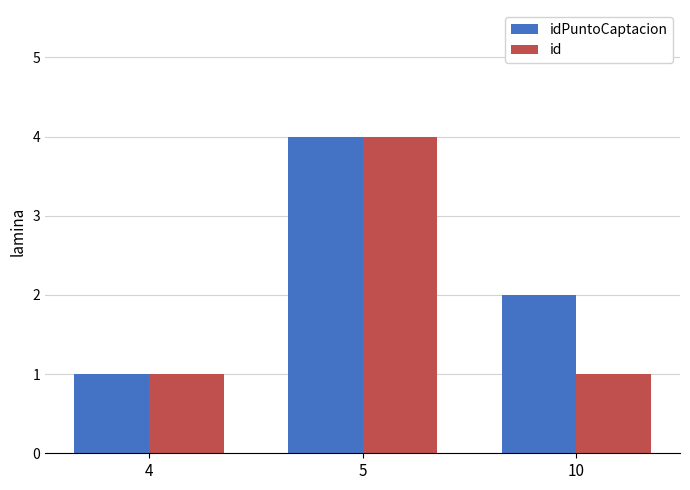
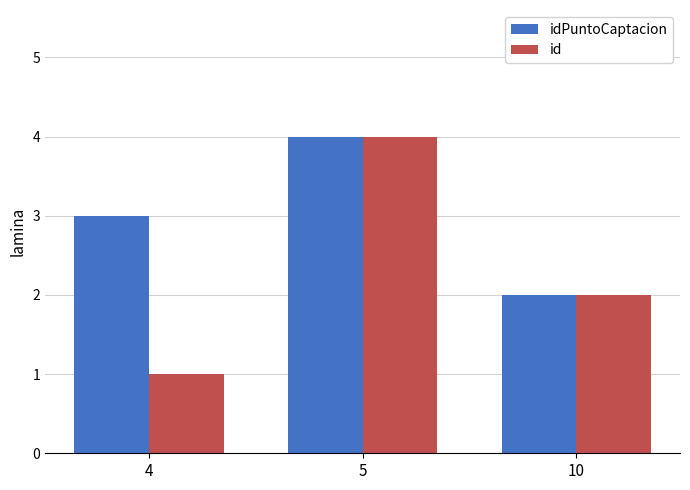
  {
    "idPuntoCaptacion": {
-     "4": 1,
+     "4": 3,
      "5": 4,
      "10": 2
    },
    "id": {
      "4": 1,
      "5": 4,
-     "10": 1
+     "10": 2
    }
  }
